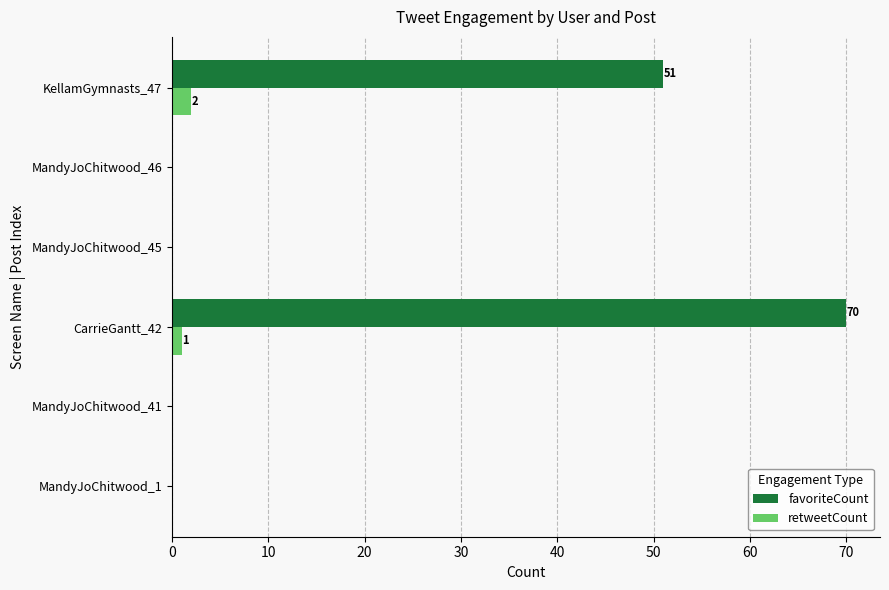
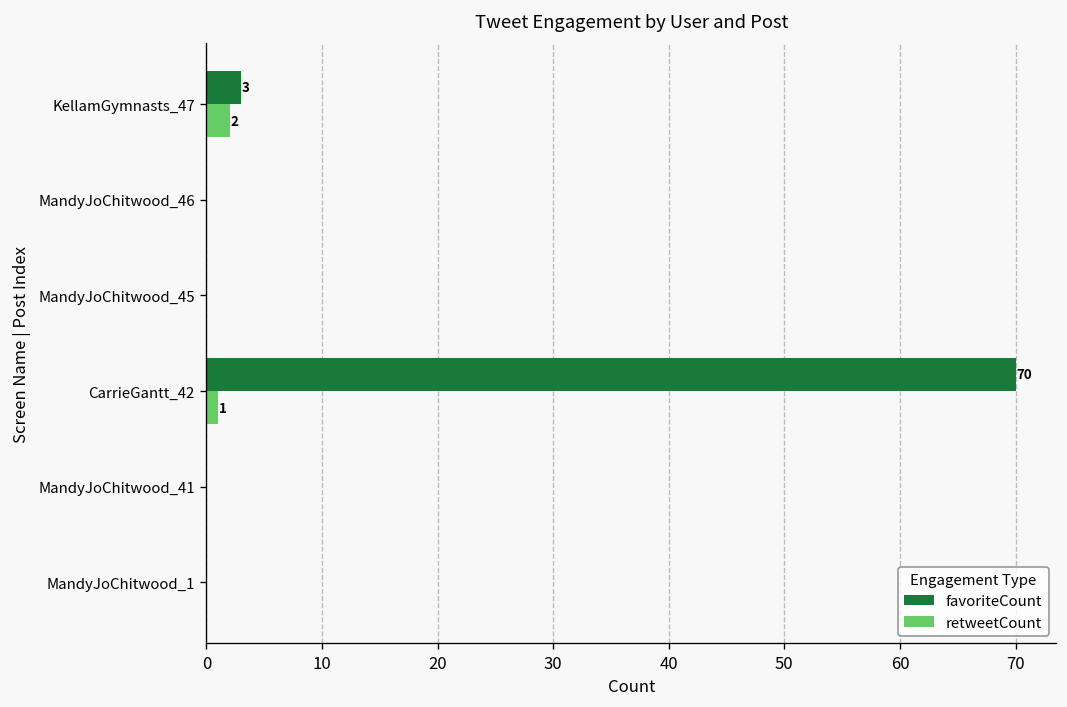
  {
    "favoriteCount": {
-     "KellamGymnasts_47": 51,
+     "KellamGymnasts_47": 3,
      "CarrieGantt_42": 70
    },
    "retweetCount": {
      "KellamGymnasts_47": 2,
      "CarrieGantt_42": 1
    }
  }
